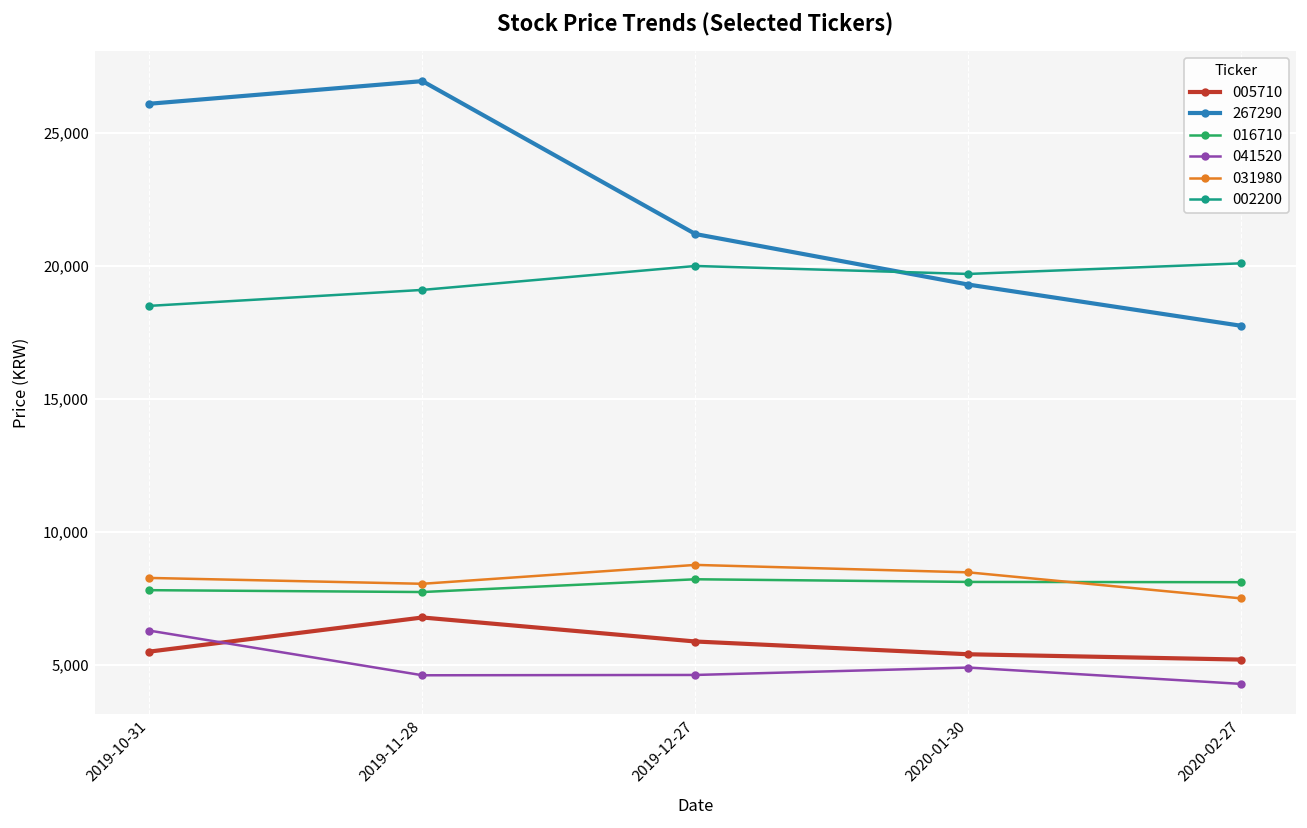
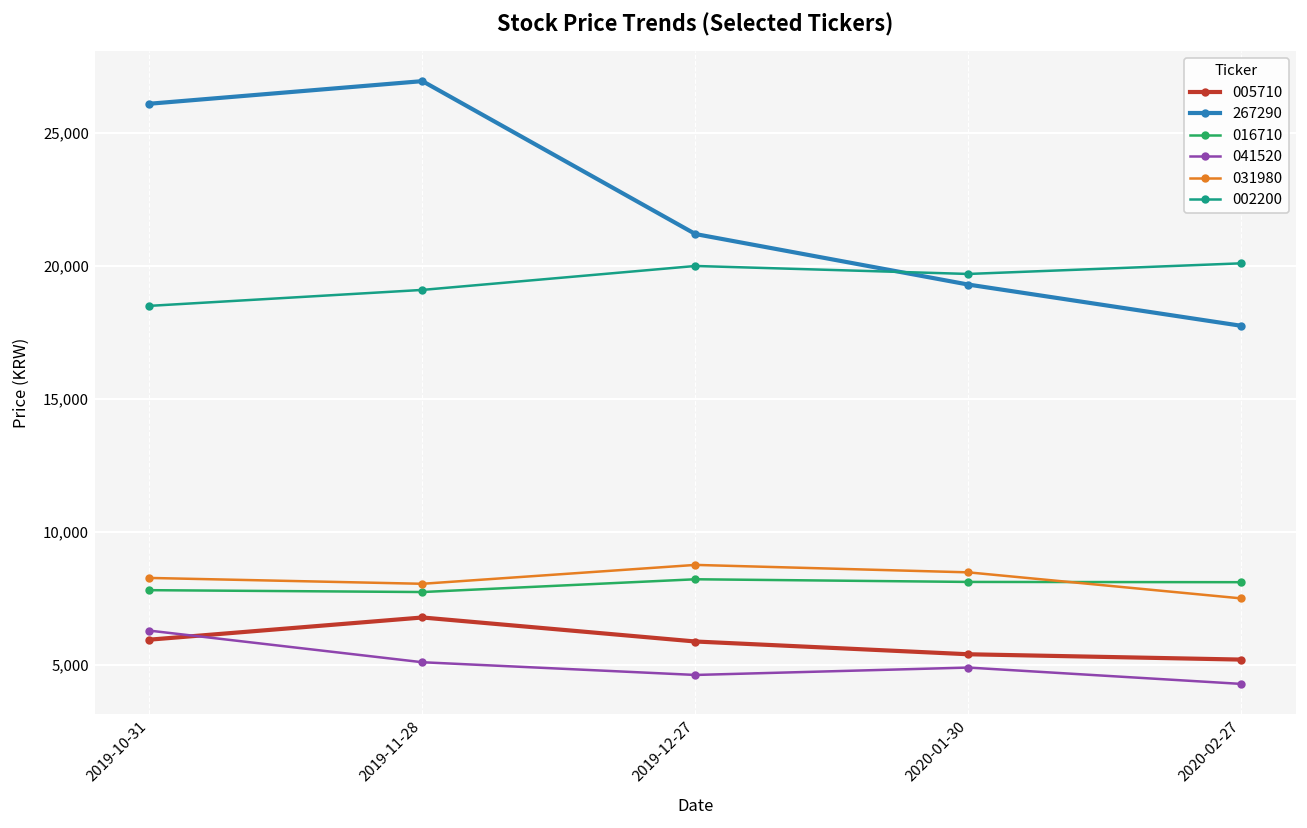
  {
    "005710": {
-     "2019-10-31": "5,500",
+     "2019-10-31": "5,900",
      "2019-11-28": "6,800",
      "2019-12-27": "5,900",
      "2020-01-30": "5,400",
      "2020-02-27": "5,200"
    },
    "267290": {
      "2019-10-31": "26,100",
      "2019-11-28": "27,000",
      "2019-12-27": "21,200",
      "2020-01-30": "19,300",
      "2020-02-27": "17,800"
    },
    "041520": {
      "2019-10-31": "6,300",
-     "2019-11-28": "4,600",
+     "2019-11-28": "5,100",
      "2019-12-27": "4,600",
      "2020-01-30": "4,900",
      "2020-02-27": "4,300"
    },
    "031980": {
      "2019-10-31": "8,300",
      "2019-11-28": "8,100",
      "2019-12-27": "8,800",
      "2020-01-30": "8,500",
      "2020-02-27": "7,500"
    }
  }
